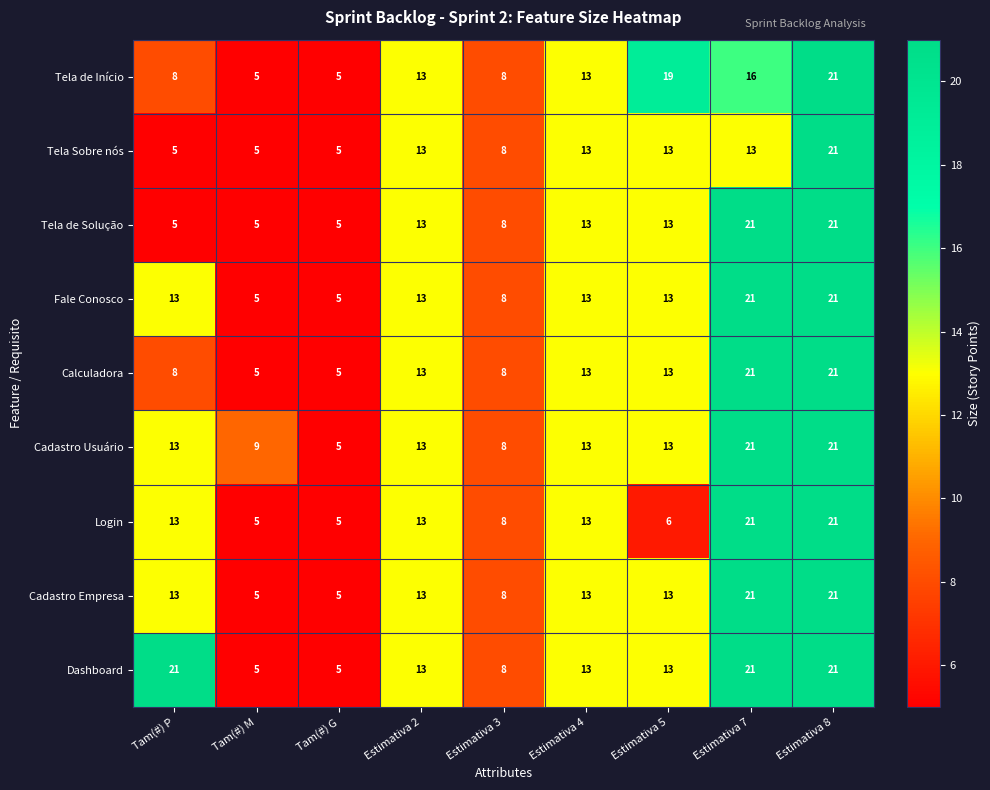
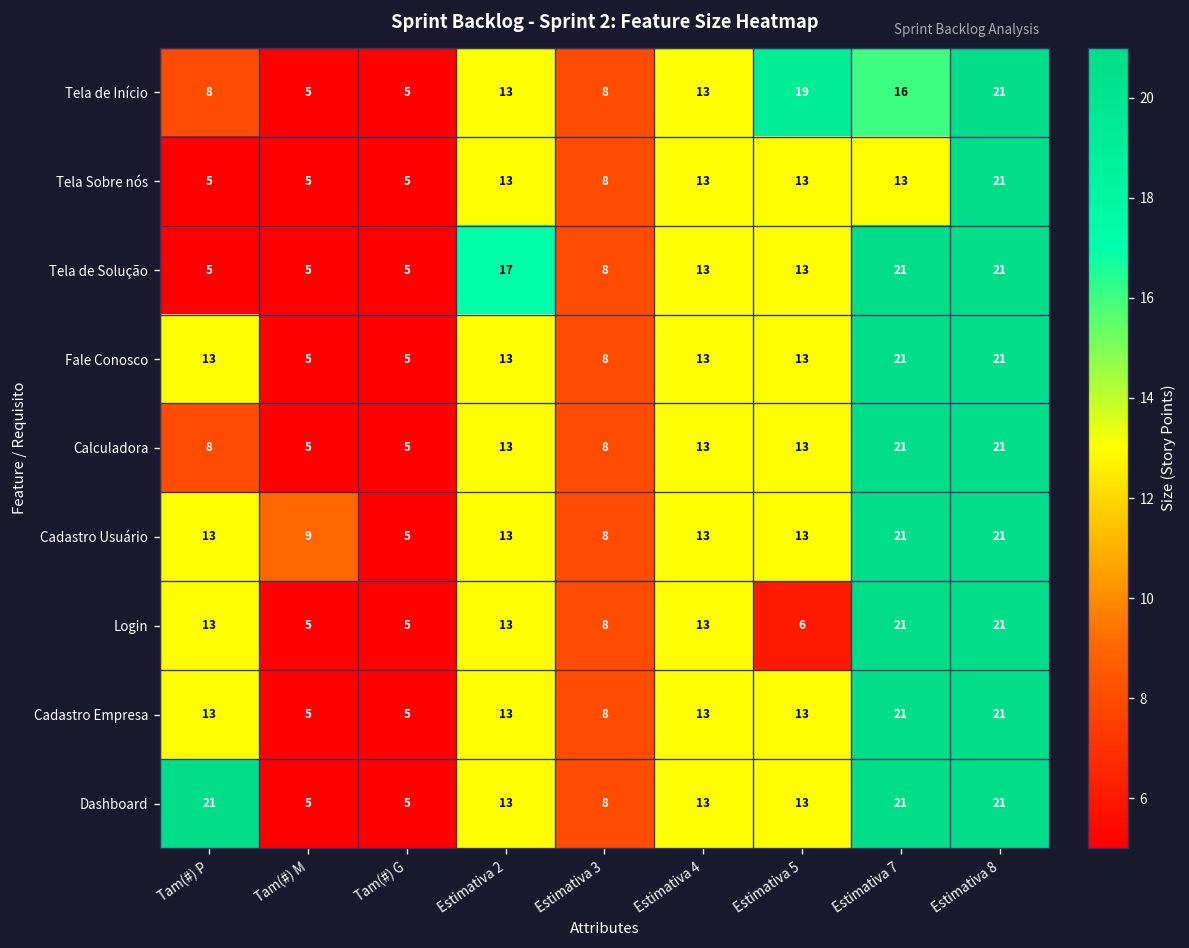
  {
    "Tela de Início": {
      "Tam(#) P": 8,
      "Tam(#) M": 5,
      "Tam(#) G": 5,
      "Estimativa 2": 13,
      "Estimativa 3": 8,
      "Estimativa 4": 13,
      "Estimativa 5": 19,
      "Estimativa 7": 16,
      "Estimativa 8": 21
    },
    "Tela Sobre nós": {
      "Tam(#) P": 5,
      "Tam(#) M": 5,
      "Tam(#) G": 5,
      "Estimativa 2": 13,
      "Estimativa 3": 8,
      "Estimativa 4": 13,
      "Estimativa 5": 13,
      "Estimativa 7": 13,
      "Estimativa 8": 21
    },
    "Tela de Solução": {
      "Tam(#) P": 5,
      "Tam(#) M": 5,
      "Tam(#) G": 5,
-     "Estimativa 2": 13,
+     "Estimativa 2": 17,
      "Estimativa 3": 8,
      "Estimativa 4": 13,
      "Estimativa 5": 13,
      "Estimativa 7": 21,
      "Estimativa 8": 21
    },
    "Fale Conosco": {
      "Tam(#) P": 13,
      "Tam(#) M": 5,
      "Tam(#) G": 5,
      "Estimativa 2": 13,
      "Estimativa 3": 8,
      "Estimativa 4": 13,
      "Estimativa 5": 13,
      "Estimativa 7": 21,
      "Estimativa 8": 21
    },
    "Calculadora": {
      "Tam(#) P": 8,
      "Tam(#) M": 5,
      "Tam(#) G": 5,
      "Estimativa 2": 13,
      "Estimativa 3": 8,
      "Estimativa 4": 13,
      "Estimativa 5": 13,
      "Estimativa 7": 21,
      "Estimativa 8": 21
    },
    "Cadastro Usuário": {
      "Tam(#) P": 13,
      "Tam(#) M": 9,
      "Tam(#) G": 5,
      "Estimativa 2": 13,
      "Estimativa 3": 8,
      "Estimativa 4": 13,
      "Estimativa 5": 13,
      "Estimativa 7": 21,
      "Estimativa 8": 21
    },
    "Login": {
      "Tam(#) P": 13,
      "Tam(#) M": 5,
      "Tam(#) G": 5,
      "Estimativa 2": 13,
      "Estimativa 3": 8,
      "Estimativa 4": 13,
      "Estimativa 5": 6,
      "Estimativa 7": 21,
      "Estimativa 8": 21
    },
    "Cadastro Empresa": {
      "Tam(#) P": 13,
      "Tam(#) M": 5,
      "Tam(#) G": 5,
      "Estimativa 2": 13,
      "Estimativa 3": 8,
      "Estimativa 4": 13,
      "Estimativa 5": 13,
      "Estimativa 7": 21,
      "Estimativa 8": 21
    },
    "Dashboard": {
      "Tam(#) P": 21,
      "Tam(#) M": 5,
      "Tam(#) G": 5,
      "Estimativa 2": 13,
      "Estimativa 3": 8,
      "Estimativa 4": 13,
      "Estimativa 5": 13,
      "Estimativa 7": 21,
      "Estimativa 8": 21
    }
  }
